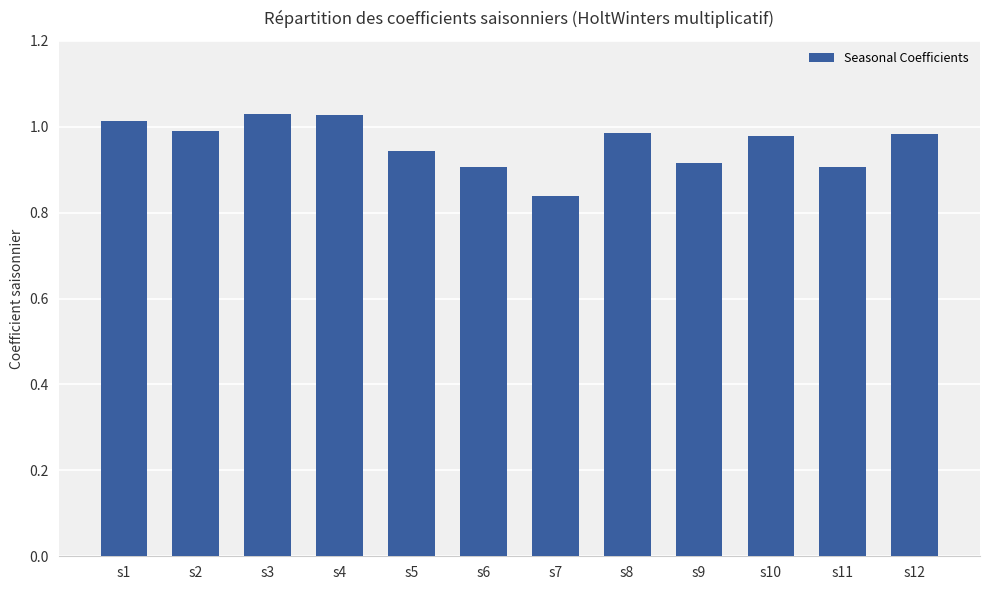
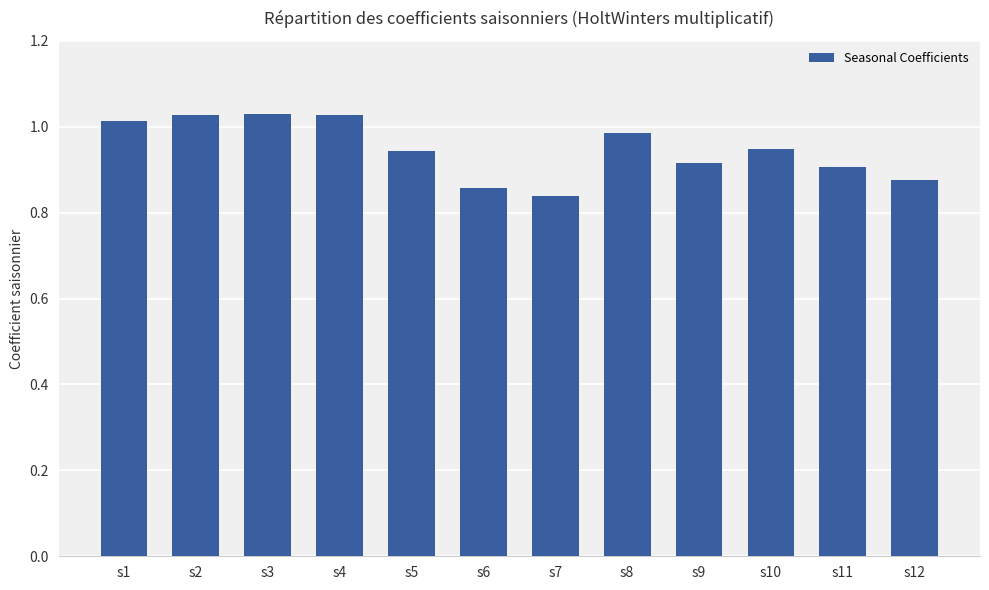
  {
    "s1": 1.01,
-   "s2": 0.99,
+   "s2": 1.03,
    "s3": 1.03,
    "s4": 1.03,
    "s5": 0.94,
-   "s6": 0.91,
+   "s6": 0.86,
    "s7": 0.84,
    "s8": 0.98,
    "s9": 0.91,
-   "s10": 0.98,
+   "s10": 0.95,
    "s11": 0.91,
-   "s12": 0.98
+   "s12": 0.88
  }
